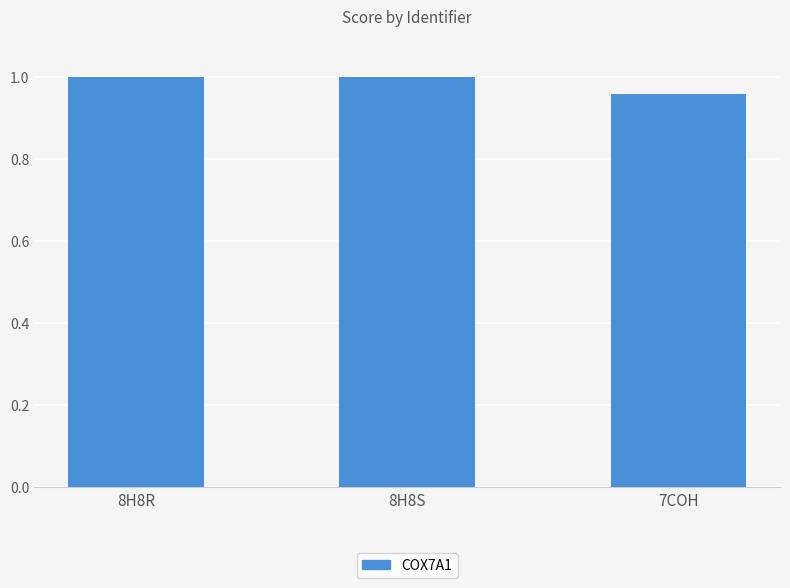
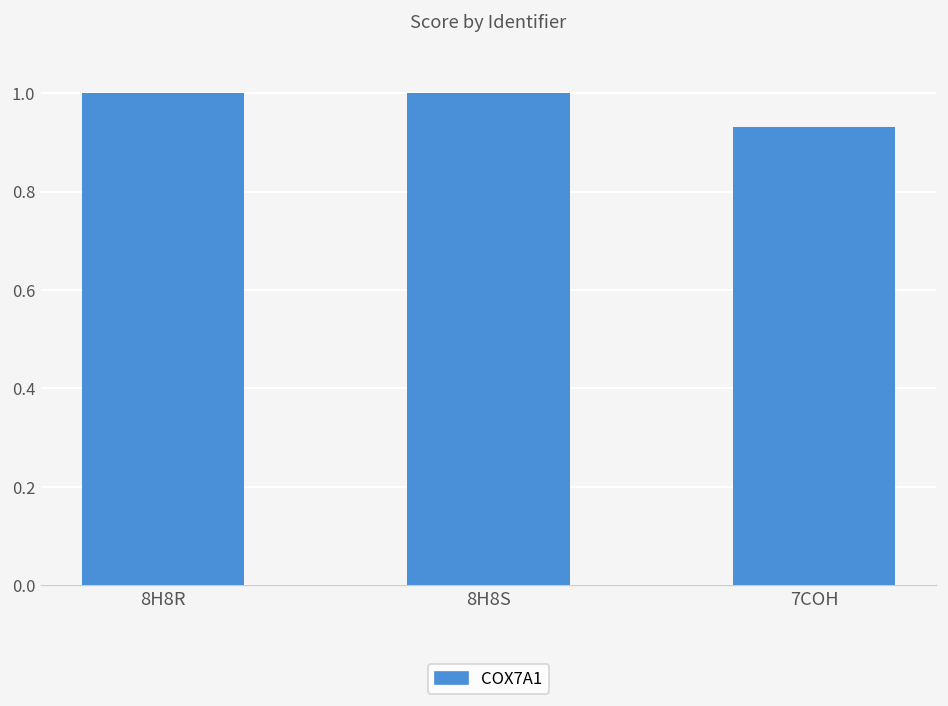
  {
    "8H8R": 1.00,
    "8H8S": 1.00,
-   "7COH": 0.96
+   "7COH": 0.93
  }
